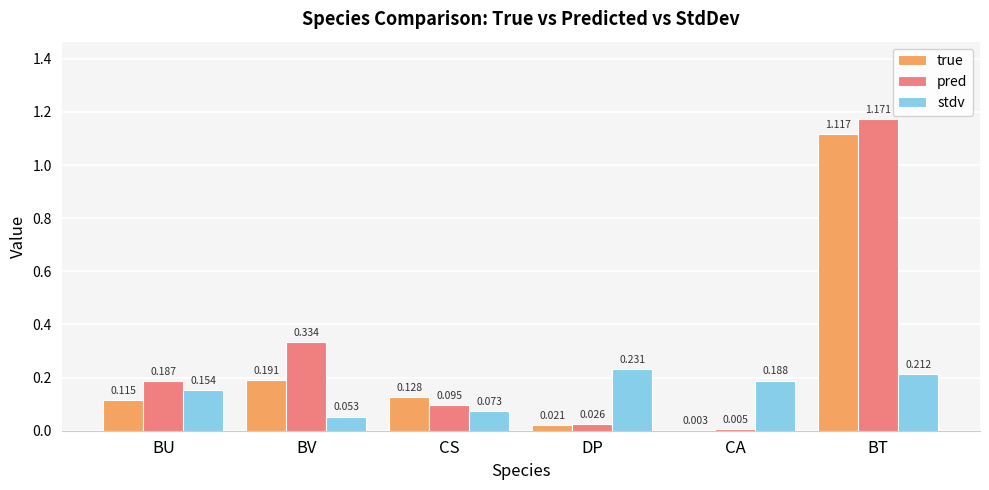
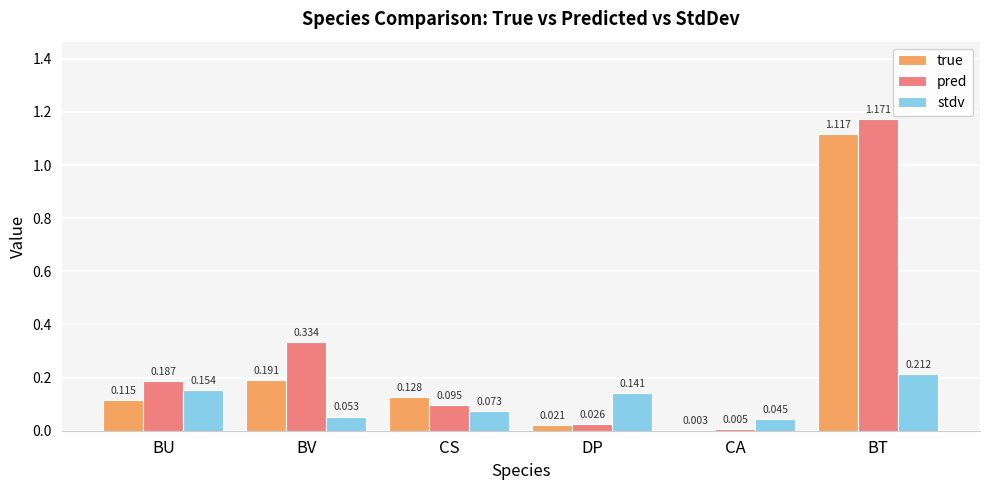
  {
    "stdv": {
      "BU": 0.154,
      "BV": 0.053,
      "CS": 0.073,
-     "DP": 0.231,
-     "CA": 0.188,
+     "DP": 0.141,
+     "CA": 0.045,
      "BT": 0.212
    }
  }
